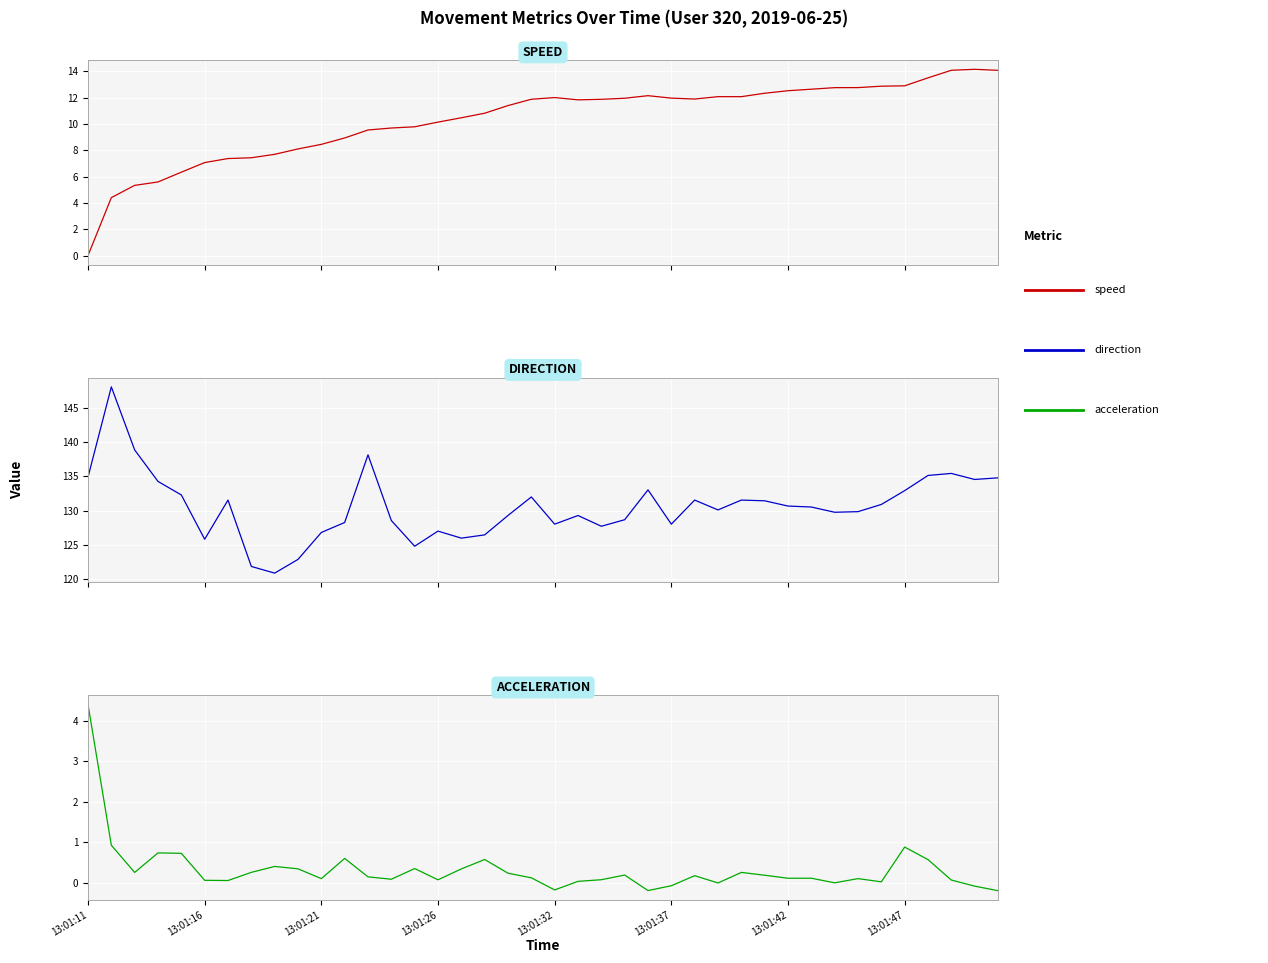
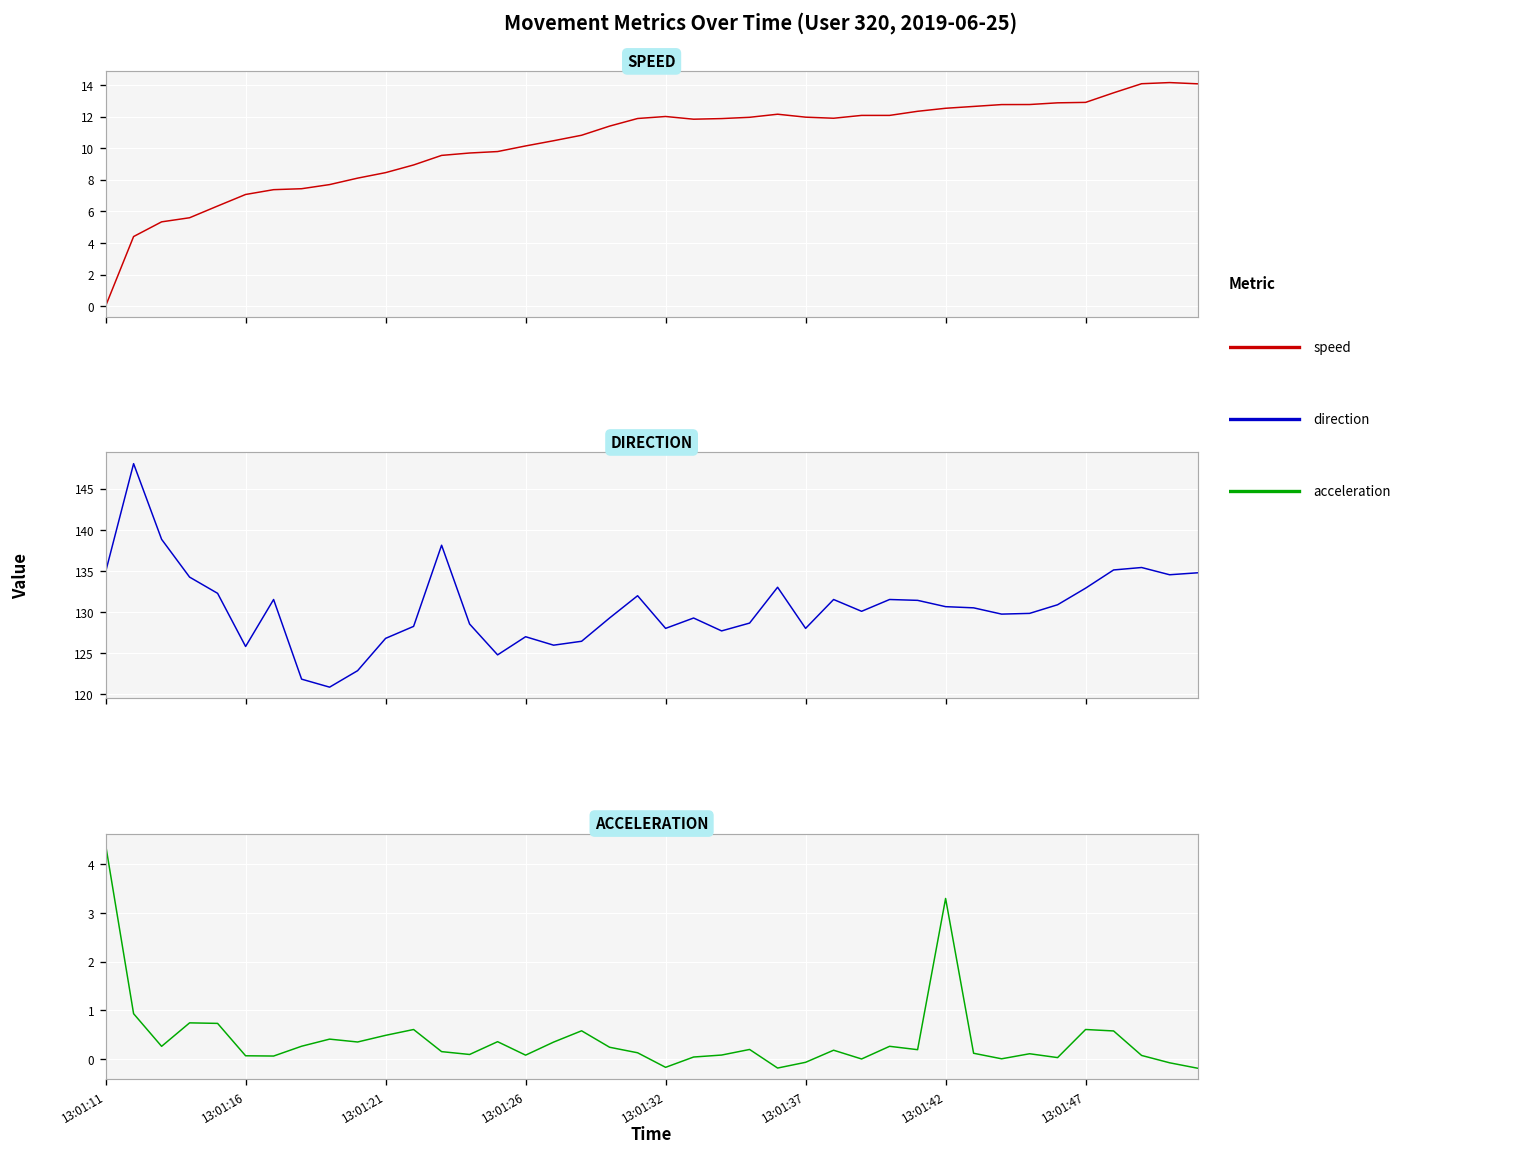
  {
    "ACCELERATION": {
      "13:01:11": 4.4,
      "13:01:16": 0.1,
-     "13:01:21": 0.1,
+     "13:01:21": 0.5,
      "13:01:26": 0.1,
      "13:01:32": -0.2,
      "13:01:37": -0.1,
-     "13:01:42": 0.1,
-     "13:01:47": 0.9
+     "13:01:42": 3.3,
+     "13:01:47": 0.6
    }
  }
